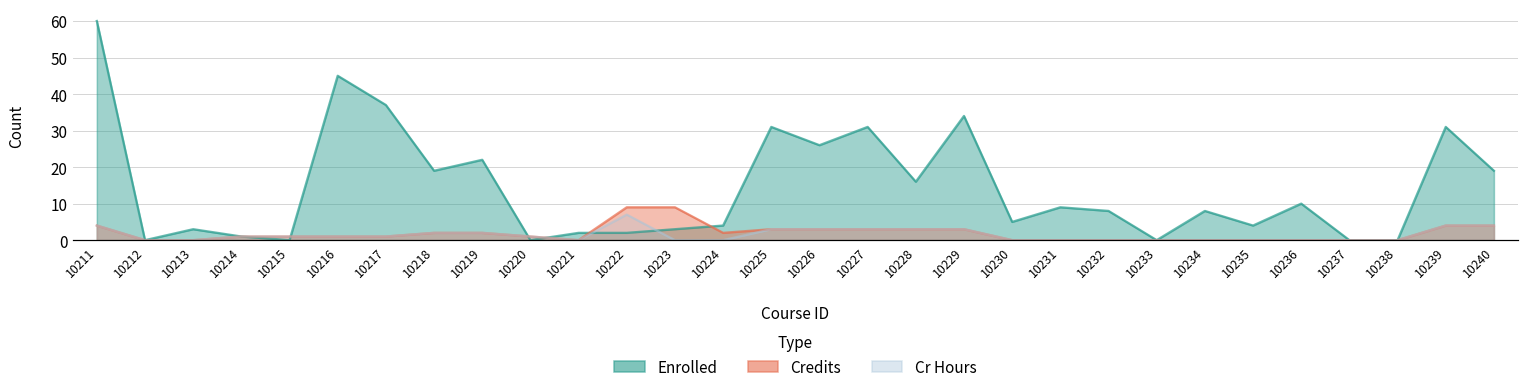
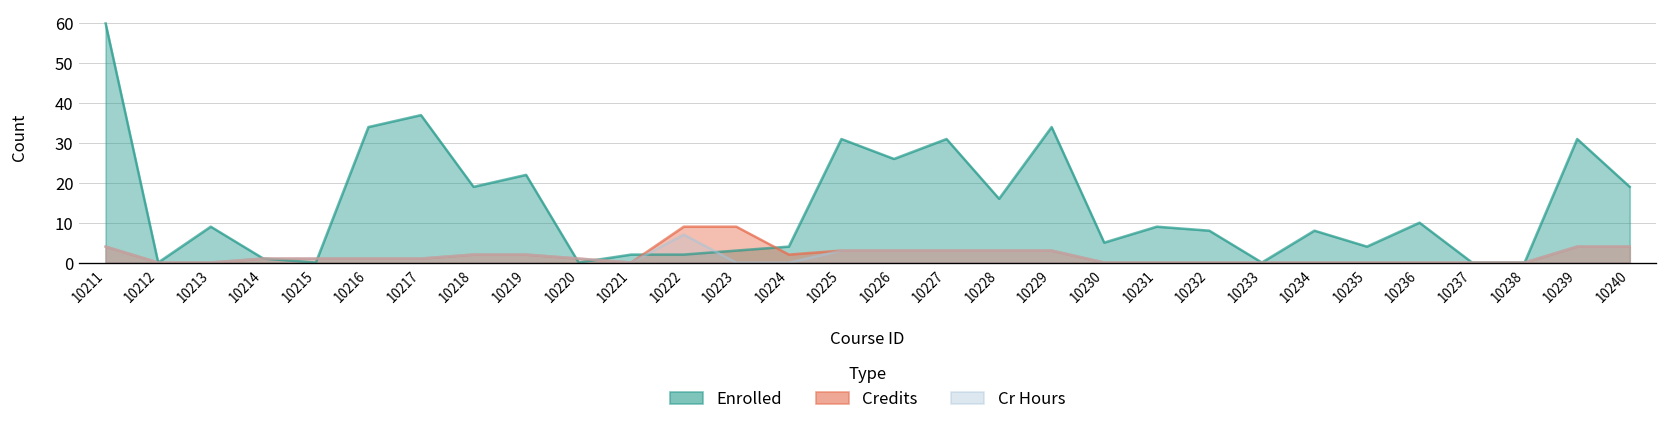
  {
    "Enrolled": {
      "10211": 60,
-     "10213": 3,
+     "10213": 9,
      "10215": 0,
-     "10216": 45,
+     "10216": 34,
      "10217": 37,
      "10218": 19,
      "10219": 22,
      "10220": 0,
      "10221": 2,
      "10222": 2,
      "10223": 3,
      "10224": 4,
      "10225": 31,
      "10226": 26,
      "10227": 31,
      "10228": 16,
      "10229": 34,
      "10230": 5,
      "10231": 9,
      "10232": 8,
      "10234": 8,
      "10235": 4,
      "10236": 10,
      "10239": 31,
      "10240": 19
    },
    "Credits": {
      "10222": 9,
      "10223": 9,
      "10224": 2
    },
    "Cr Hours": {
      "10222": 7,
      "10223": 0,
      "10224": 0
    }
  }
